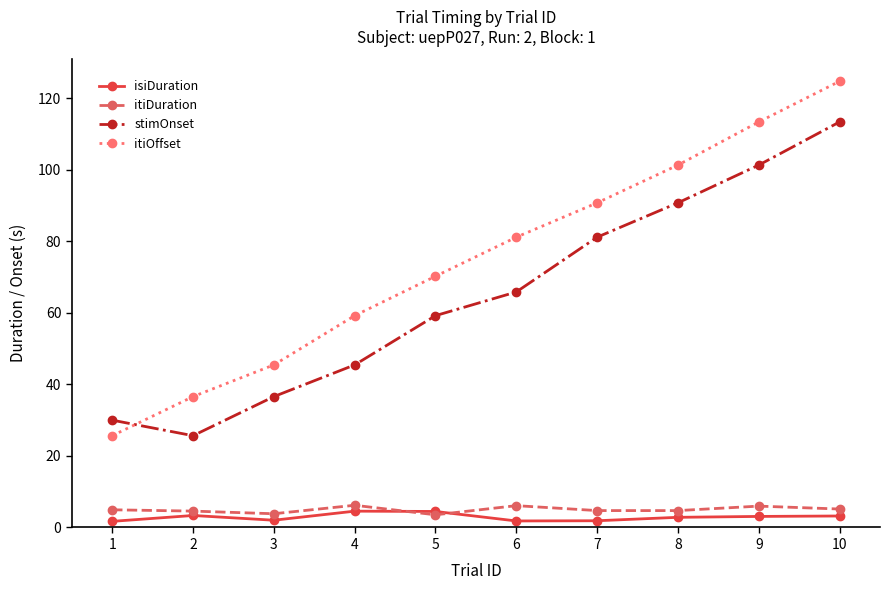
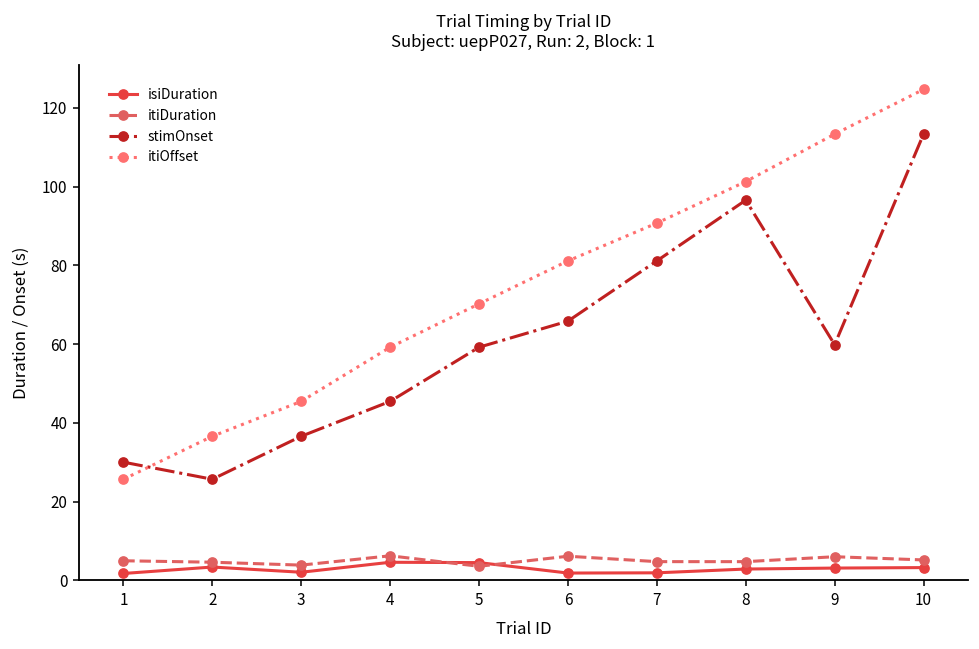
  {
    "stimOnset": {
      "1": 30,
      "2": 26,
      "3": 37,
      "4": 45,
      "5": 59,
      "6": 66,
      "7": 81,
-     "8": 91,
-     "9": 101,
+     "8": 97,
+     "9": 60,
      "10": 113
    }
  }
